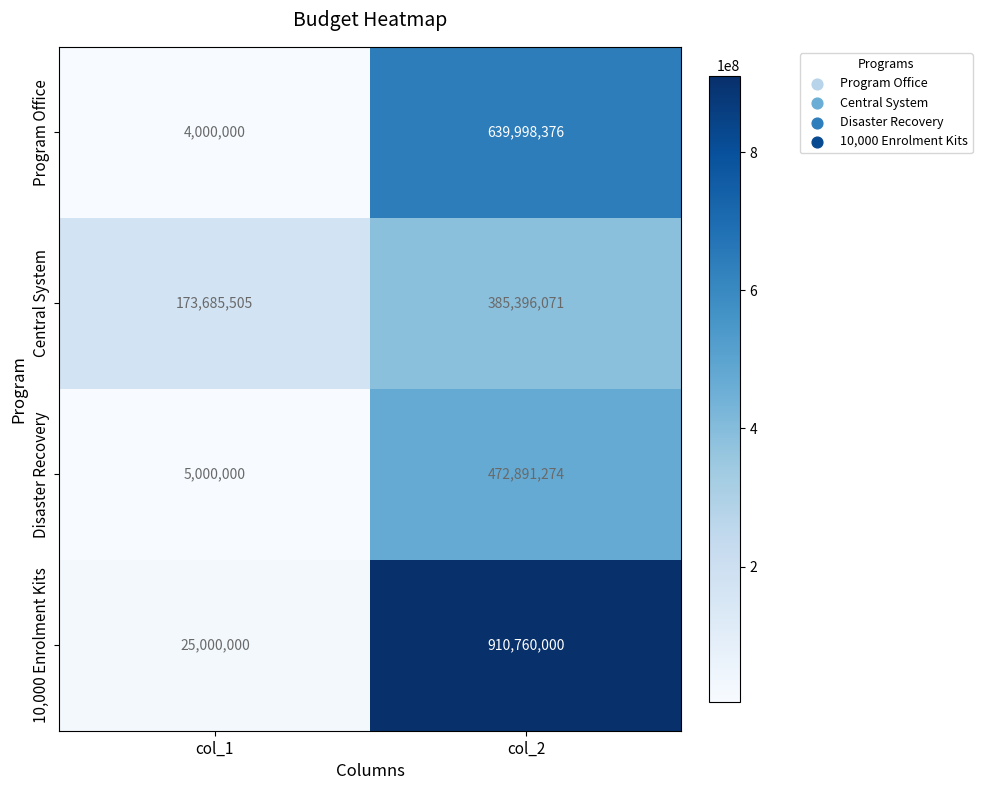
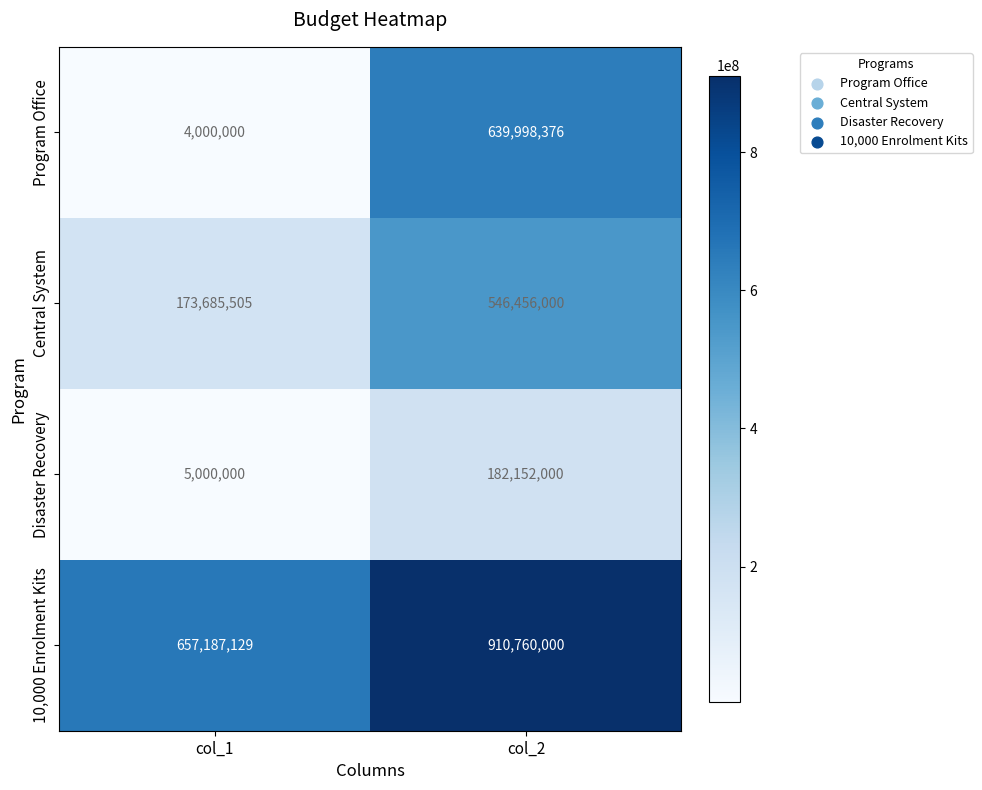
  {
    "Program Office": {
      "col_1": "4,000,000",
      "col_2": "639,998,376"
    },
    "Central System": {
      "col_1": "173,685,505",
-     "col_2": "385,396,071"
+     "col_2": "546,456,000"
    },
    "Disaster Recovery": {
      "col_1": "5,000,000",
-     "col_2": "472,891,274"
+     "col_2": "182,152,000"
    },
    "10,000 Enrolment Kits": {
-     "col_1": "25,000,000",
+     "col_1": "657,187,129",
      "col_2": "910,760,000"
    }
  }
